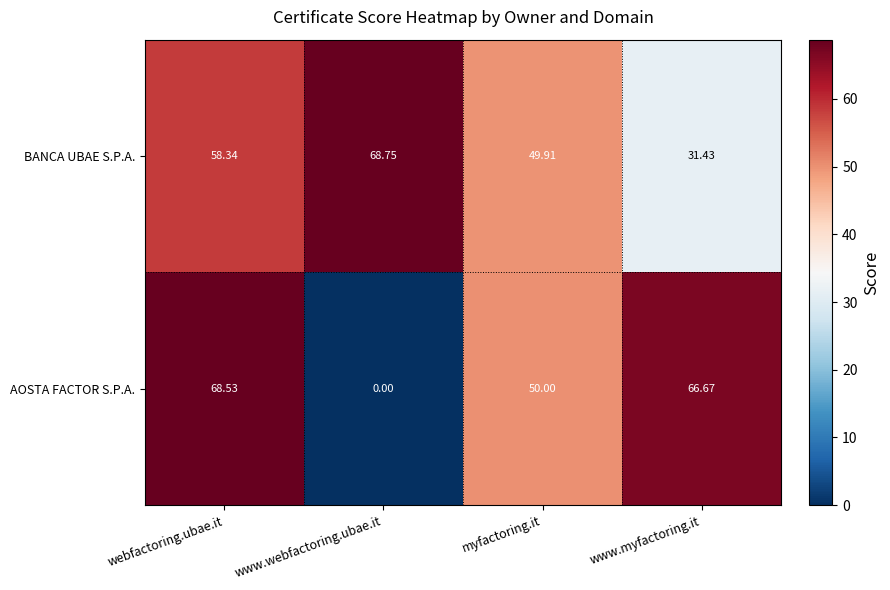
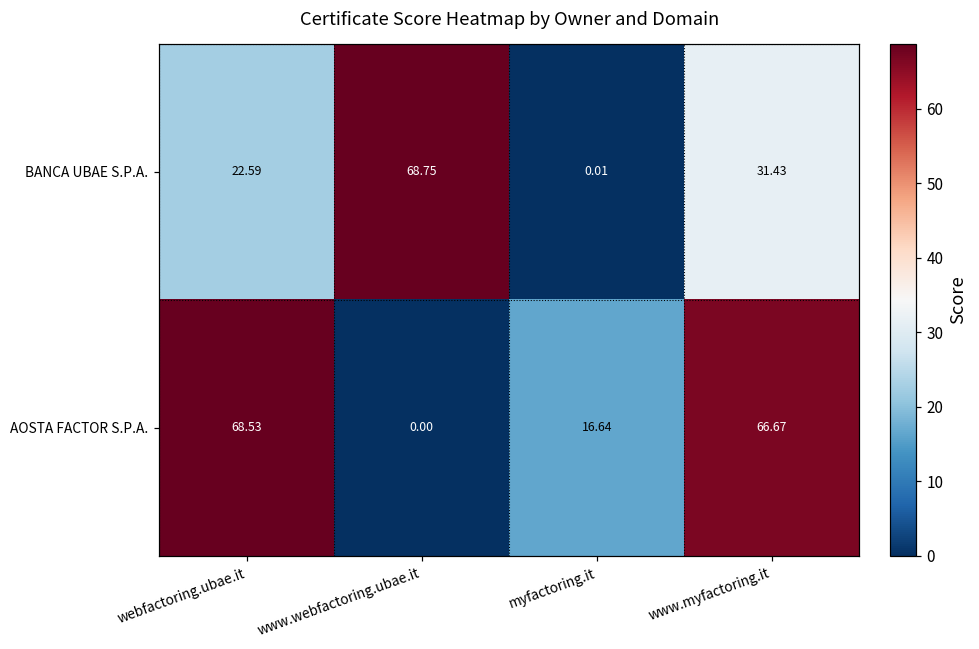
  {
    "BANCA UBAE S.P.A.": {
-     "webfactoring.ubae.it": 58.34,
+     "webfactoring.ubae.it": 22.59,
      "www.webfactoring.ubae.it": 68.75,
-     "myfactoring.it": 49.91,
+     "myfactoring.it": 0.01,
      "www.myfactoring.it": 31.43
    },
    "AOSTA FACTOR S.P.A.": {
      "webfactoring.ubae.it": 68.53,
      "www.webfactoring.ubae.it": 0.00,
-     "myfactoring.it": 50.00,
+     "myfactoring.it": 16.64,
      "www.myfactoring.it": 66.67
    }
  }
